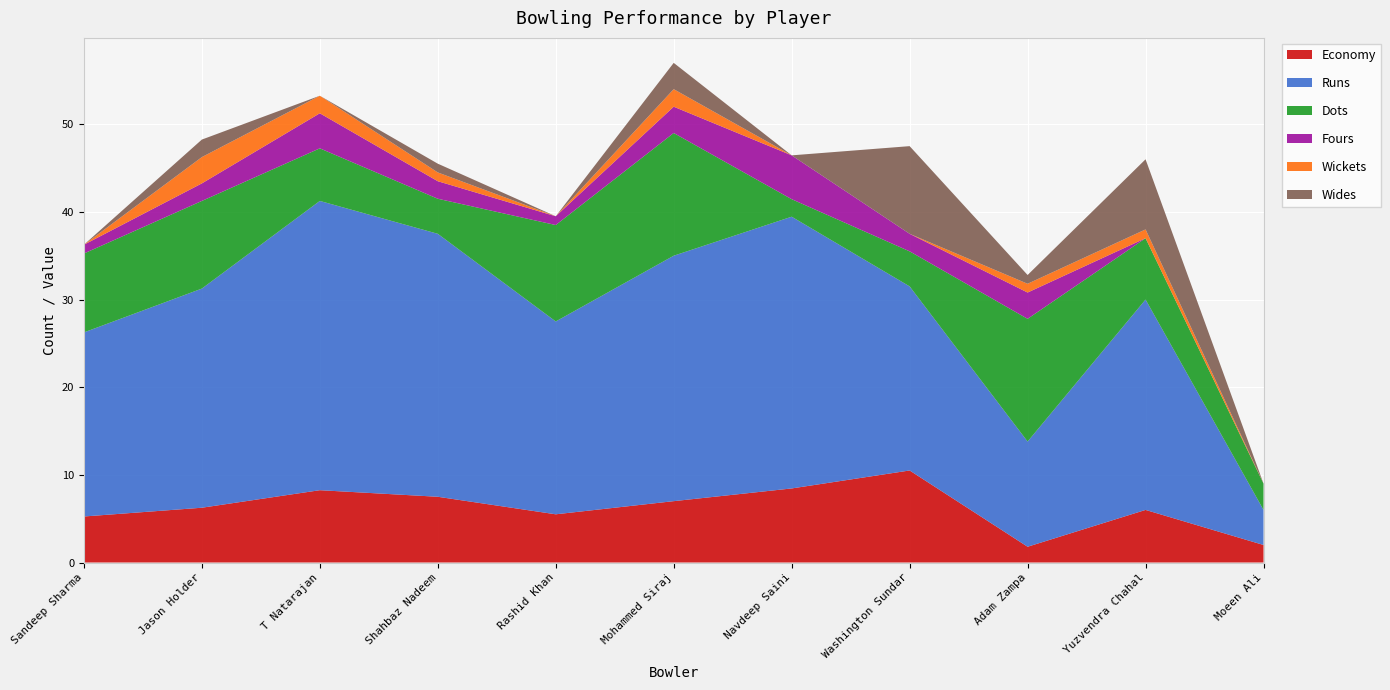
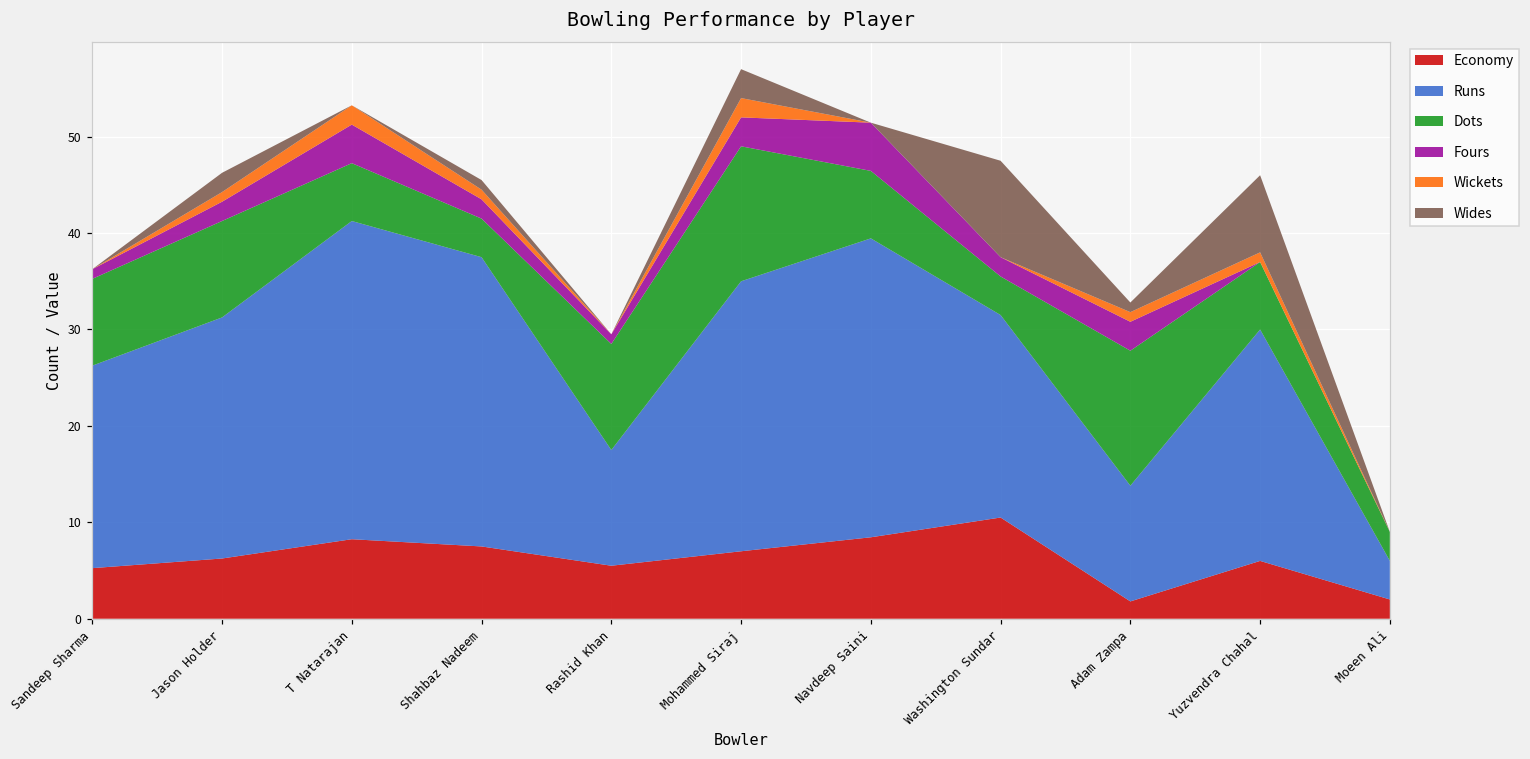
  {
    "Economy": {
      "Sandeep Sharma": 5,
      "Jason Holder": 6,
      "T Natarajan": 8,
      "Shahbaz Nadeem": 8,
      "Rashid Khan": 6,
      "Mohammed Siraj": 7,
      "Navdeep Saini": 8,
      "Washington Sundar": 11,
      "Adam Zampa": 2,
      "Yuzvendra Chahal": 6,
      "Moeen Ali": 2
    },
    "Runs": {
      "Sandeep Sharma": 21,
      "Jason Holder": 25,
      "T Natarajan": 33,
      "Shahbaz Nadeem": 30,
-     "Rashid Khan": 22,
+     "Rashid Khan": 12,
      "Mohammed Siraj": 28,
      "Navdeep Saini": 31,
      "Washington Sundar": 21,
      "Adam Zampa": 12,
      "Yuzvendra Chahal": 24,
      "Moeen Ali": 4
    },
    "Dots": {
      "Sandeep Sharma": 9,
      "Jason Holder": 10,
      "T Natarajan": 6,
      "Shahbaz Nadeem": 4,
      "Rashid Khan": 11,
      "Mohammed Siraj": 14,
-     "Navdeep Saini": 2,
+     "Navdeep Saini": 7,
      "Washington Sundar": 4,
      "Adam Zampa": 14
    },
    "Fours": {
      "Jason Holder": 2,
      "T Natarajan": 4,
      "Shahbaz Nadeem": 2,
      "Mohammed Siraj": 3,
      "Adam Zampa": 3
    },
    "Wickets": {
-     "Jason Holder": 3,
+     "Jason Holder": 1,
      "Shahbaz Nadeem": 1,
      "Mohammed Siraj": 2,
      "Adam Zampa": 1,
      "Yuzvendra Chahal": 1
    },
    "Wides": {
      "Jason Holder": 2,
      "Shahbaz Nadeem": 1,
      "Mohammed Siraj": 3,
      "Washington Sundar": 10,
      "Adam Zampa": 1,
      "Yuzvendra Chahal": 8
    }
  }
